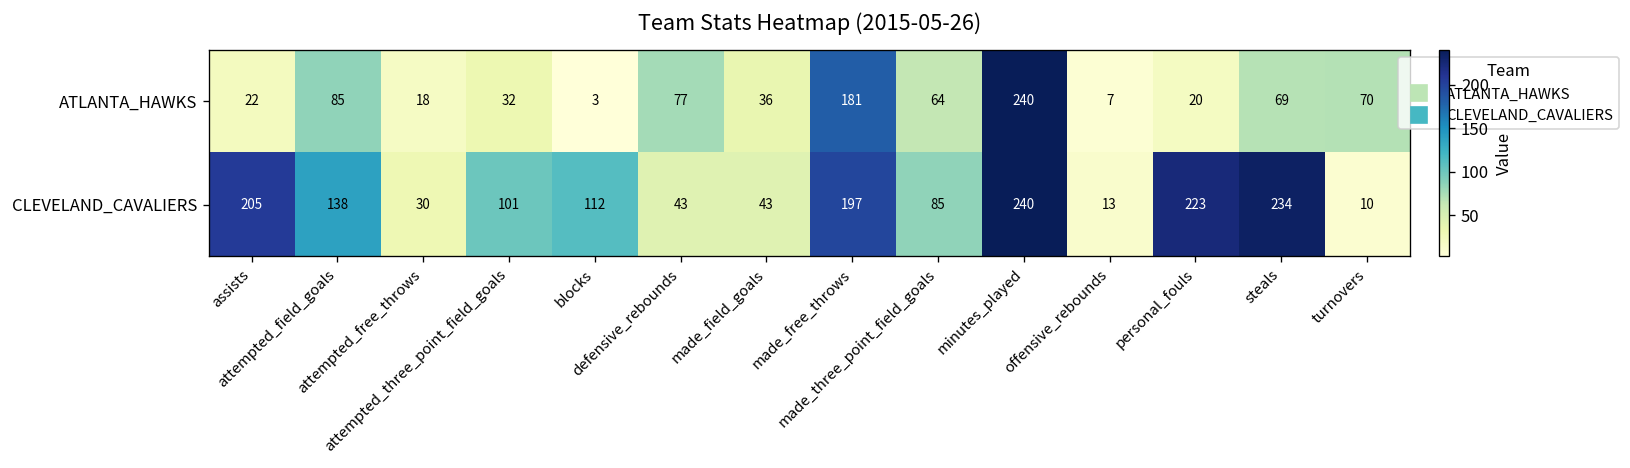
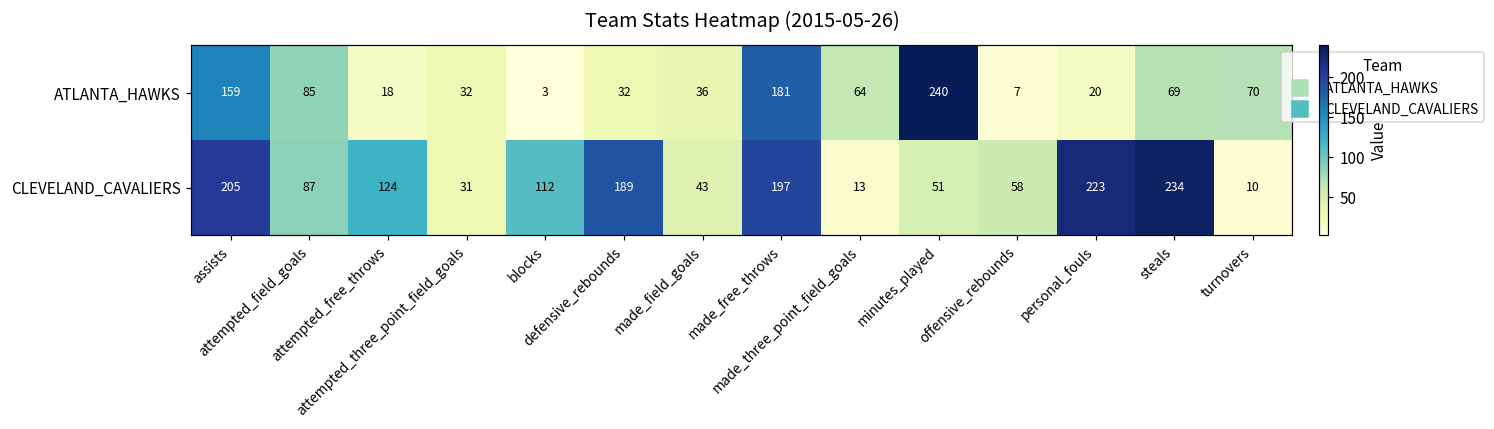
  {
    "ATLANTA_HAWKS": {
-     "assists": 22,
+     "assists": 159,
      "attempted_field_goals": 85,
      "attempted_free_throws": 18,
      "attempted_three_point_field_goals": 32,
      "blocks": 3,
-     "defensive_rebounds": 77,
+     "defensive_rebounds": 32,
      "made_field_goals": 36,
      "made_free_throws": 181,
      "made_three_point_field_goals": 64,
      "minutes_played": 240,
      "offensive_rebounds": 7,
      "personal_fouls": 20,
      "steals": 69,
      "turnovers": 70
    },
    "CLEVELAND_CAVALIERS": {
      "assists": 205,
-     "attempted_field_goals": 138,
-     "attempted_free_throws": 30,
-     "attempted_three_point_field_goals": 101,
+     "attempted_field_goals": 87,
+     "attempted_free_throws": 124,
+     "attempted_three_point_field_goals": 31,
      "blocks": 112,
-     "defensive_rebounds": 43,
+     "defensive_rebounds": 189,
      "made_field_goals": 43,
      "made_free_throws": 197,
-     "made_three_point_field_goals": 85,
-     "minutes_played": 240,
-     "offensive_rebounds": 13,
+     "made_three_point_field_goals": 13,
+     "minutes_played": 51,
+     "offensive_rebounds": 58,
      "personal_fouls": 223,
      "steals": 234,
      "turnovers": 10
    }
  }
